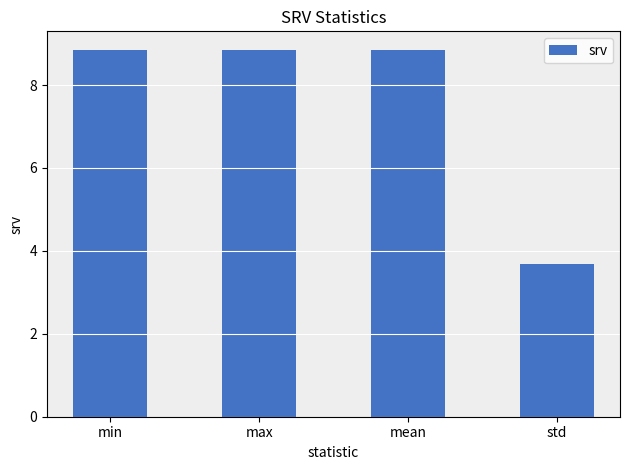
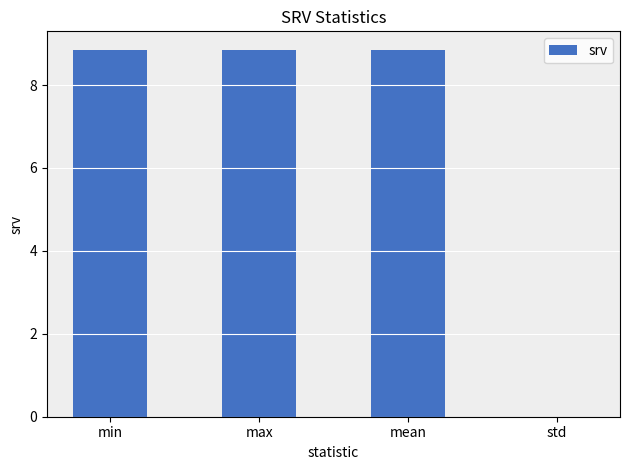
  {
    "min": 8.9,
    "max": 8.9,
    "mean": 8.9,
-   "std": 3.7
+   "std": 0.0
  }
